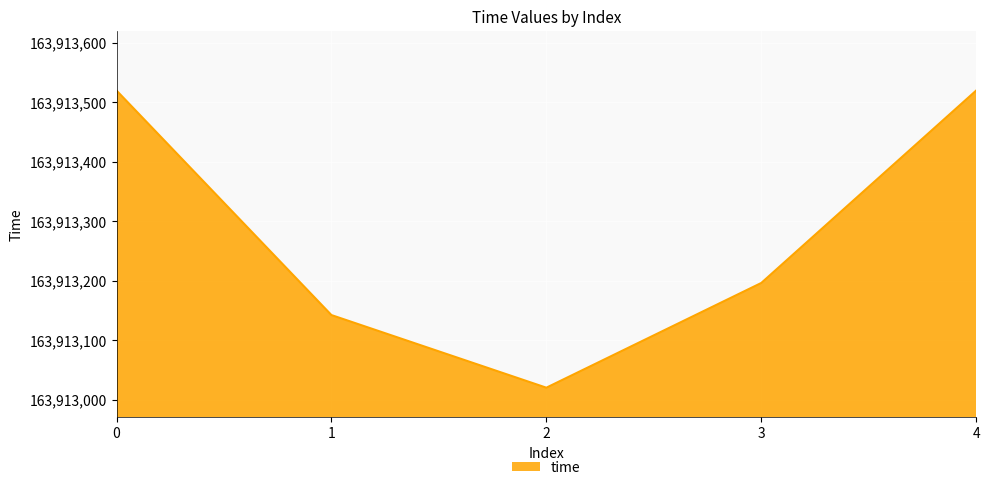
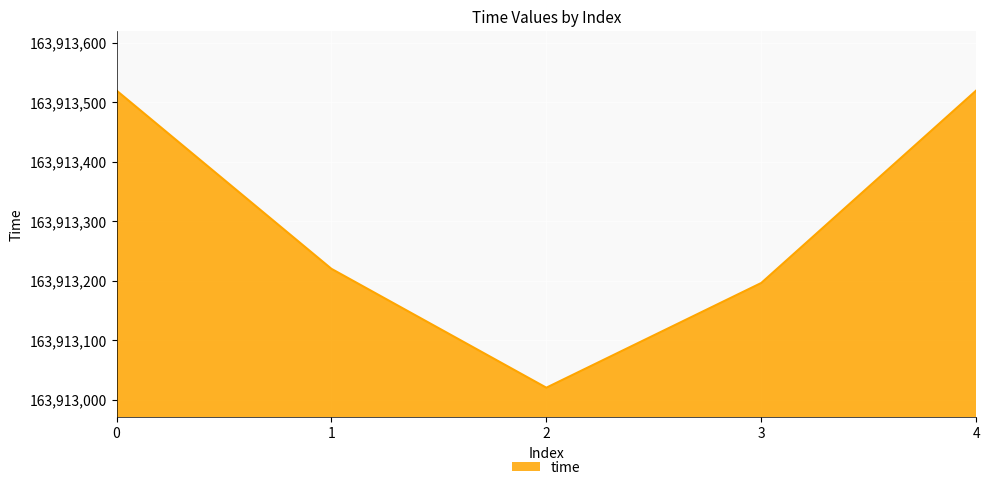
  {
    "0": "163,913,520",
-   "1": "163,913,140",
+   "1": "163,913,220",
    "2": "163,913,020",
    "3": "163,913,200",
    "4": "163,913,520"
  }
